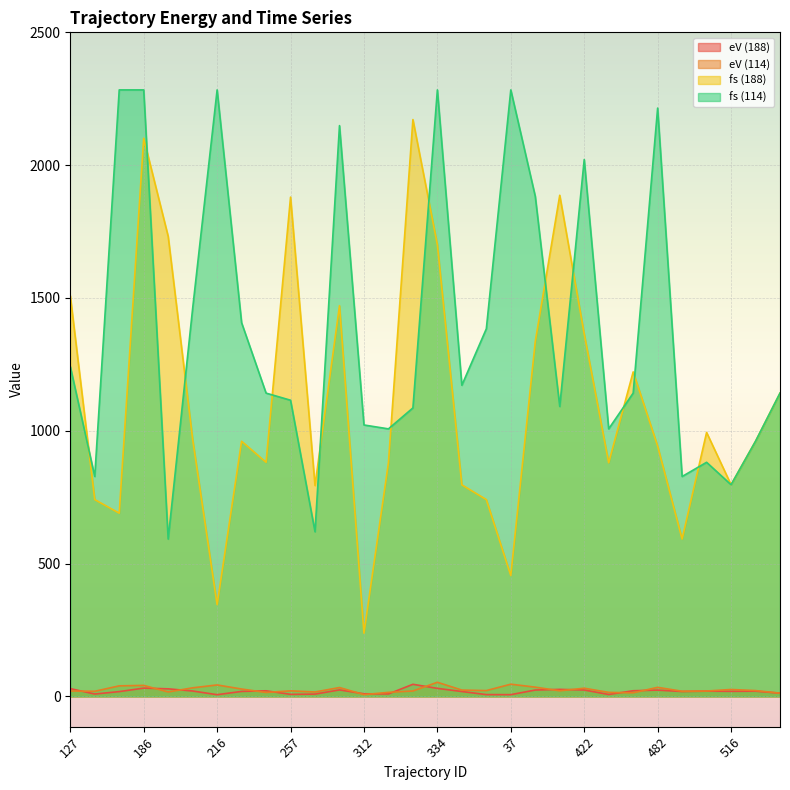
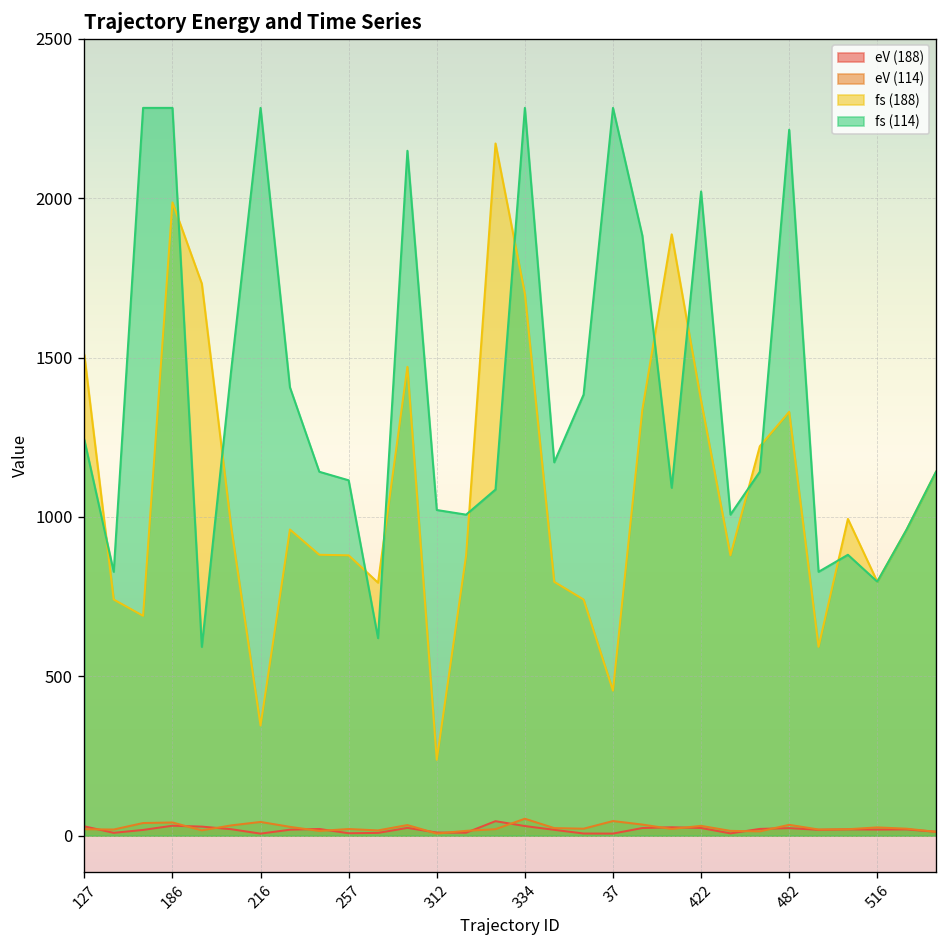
  {
    "fs (188)": {
      "127": 1510,
-     "186": 2100,
+     "186": 1990,
      "216": 350,
-     "257": 1880,
+     "257": 880,
      "312": 240,
      "334": 1700,
      "37": 450,
      "422": 1360,
-     "482": 940
+     "482": 1330
    },
    "fs (114)": {
      "127": 1240,
      "186": 2280,
      "216": 2280,
      "257": 1110,
      "312": 1020,
      "334": 2280,
      "37": 2280,
      "422": 2020,
      "482": 2210
    }
  }
